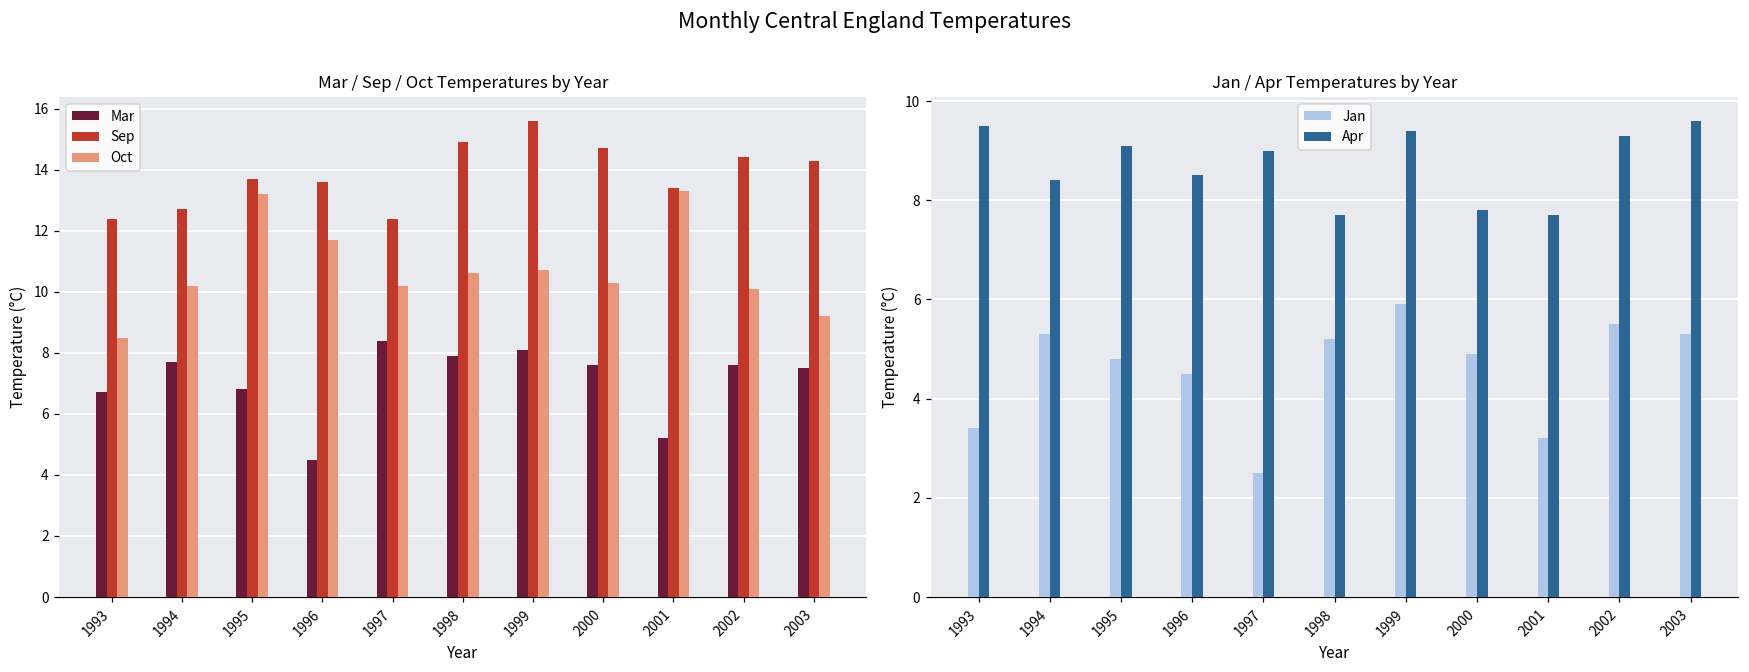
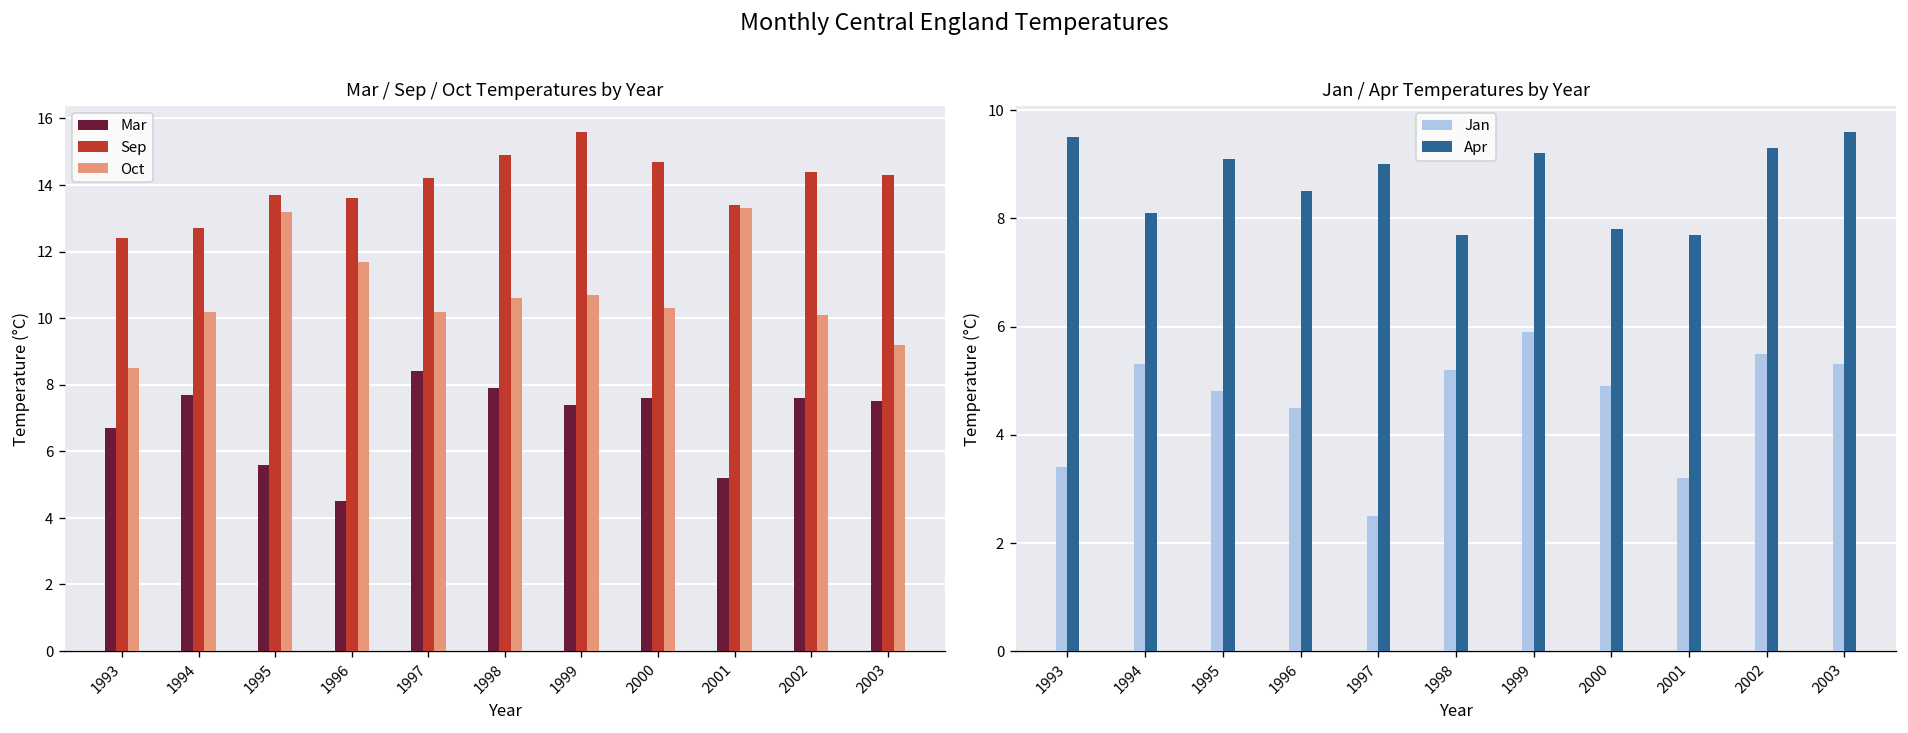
  {
    "Mar / Sep / Oct Temperatures by Year": {
      "Mar": {
        "1993": 6.7,
        "1994": 7.7,
-       "1995": 6.8,
+       "1995": 5.6,
        "1996": 4.5,
        "1997": 8.4,
        "1998": 7.9,
-       "1999": 8.1,
+       "1999": 7.4,
        "2000": 7.6,
        "2001": 5.2,
        "2002": 7.6,
        "2003": 7.5
      },
      "Sep": {
        "1993": 12.4,
        "1994": 12.7,
        "1995": 13.7,
        "1996": 13.6,
-       "1997": 12.4,
+       "1997": 14.2,
        "1998": 14.9,
        "1999": 15.6,
        "2000": 14.7,
        "2001": 13.4,
        "2002": 14.4,
        "2003": 14.3
      },
      "Oct": {
        "1993": 8.5,
        "1994": 10.2,
        "1995": 13.2,
        "1996": 11.7,
        "1997": 10.2,
        "1998": 10.6,
        "1999": 10.7,
        "2000": 10.3,
        "2001": 13.3,
        "2002": 10.1,
        "2003": 9.2
      }
    },
    "Jan / Apr Temperatures by Year": {
      "Jan": {
        "1993": 3.4,
        "1994": 5.3,
        "1995": 4.8,
        "1996": 4.5,
        "1997": 2.5,
        "1998": 5.2,
        "1999": 5.9,
        "2000": 4.9,
        "2001": 3.2,
        "2002": 5.5,
        "2003": 5.3
      },
      "Apr": {
        "1993": 9.5,
-       "1994": 8.4,
+       "1994": 8.1,
        "1995": 9.1,
        "1996": 8.5,
        "1997": 9.0,
        "1998": 7.7,
-       "1999": 9.4,
+       "1999": 9.2,
        "2000": 7.8,
        "2001": 7.7,
        "2002": 9.3,
        "2003": 9.6
      }
    }
  }
